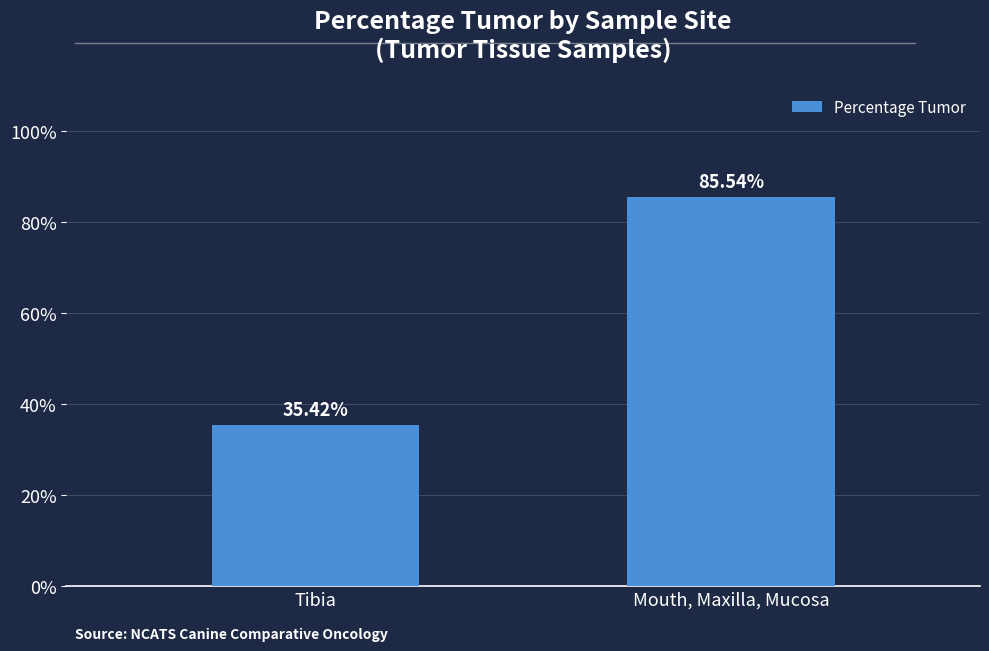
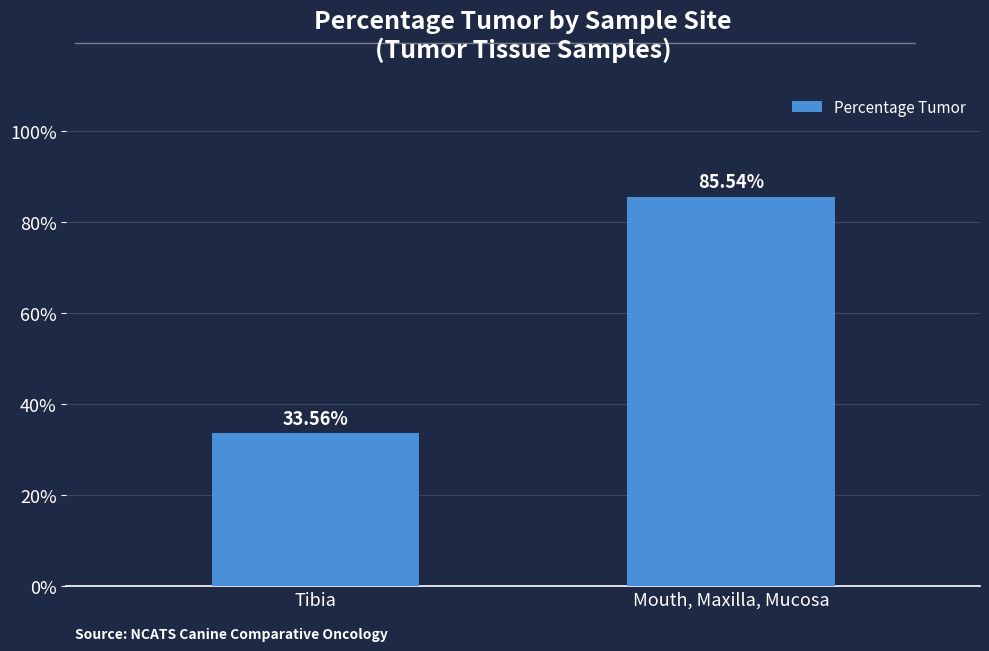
  {
-   "Tibia": "35.42%",
+   "Tibia": "33.56%",
    "Mouth, Maxilla, Mucosa": "85.54%"
  }
